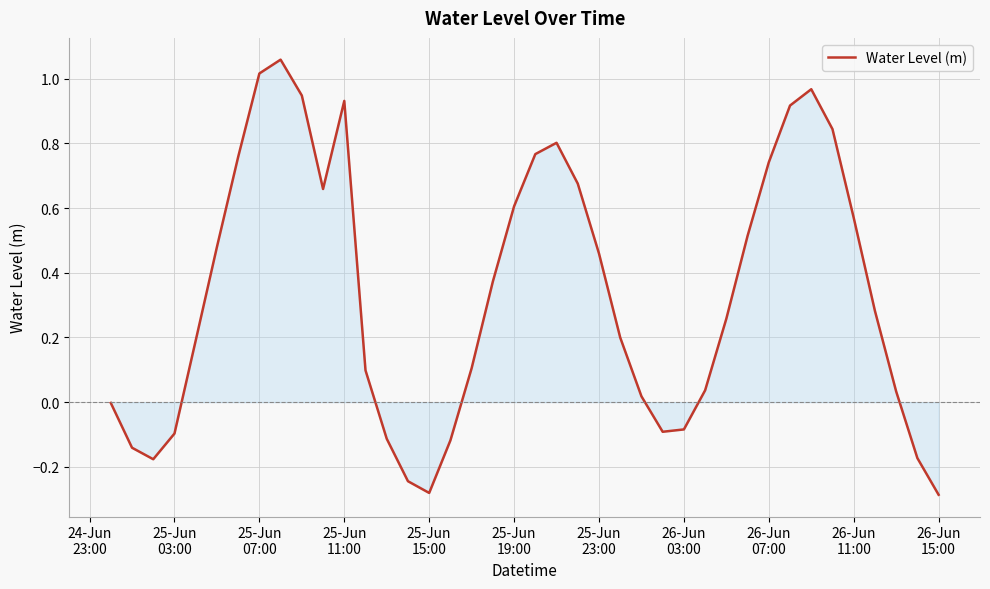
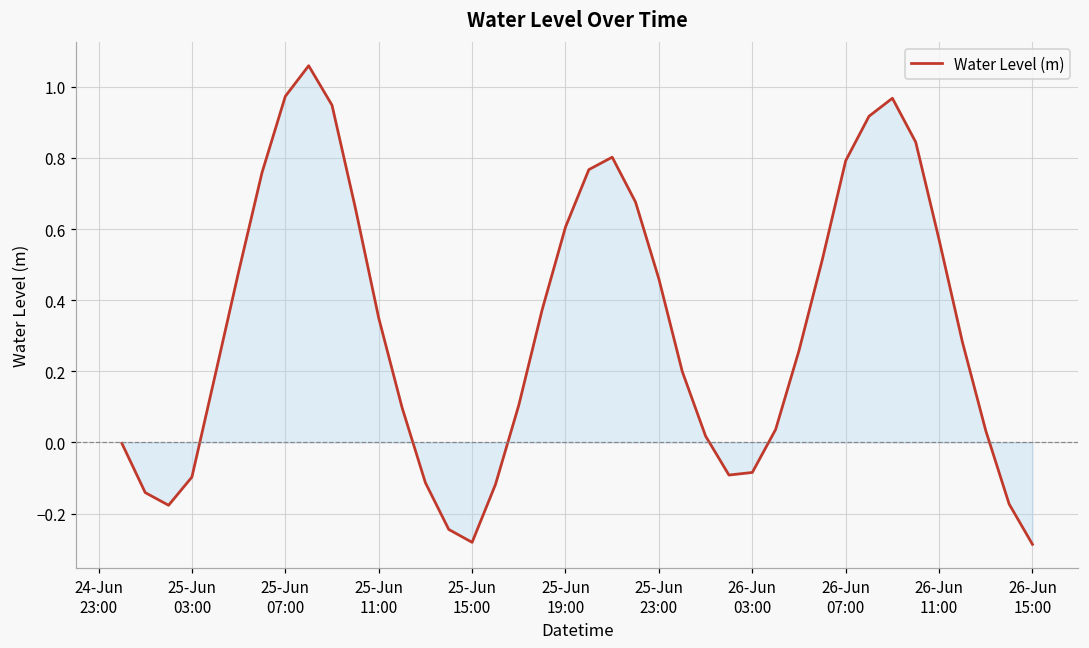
  {
    "Water Level (m)": {
      "25-Jun 03:00": -0.10,
-     "25-Jun 07:00": 1.02,
-     "25-Jun 11:00": 0.93,
+     "25-Jun 07:00": 0.97,
+     "25-Jun 11:00": 0.35,
      "25-Jun 15:00": -0.28,
      "26-Jun 03:00": -0.08,
-     "26-Jun 07:00": 0.74,
+     "26-Jun 07:00": 0.79,
      "26-Jun 15:00": -0.29
    }
  }
